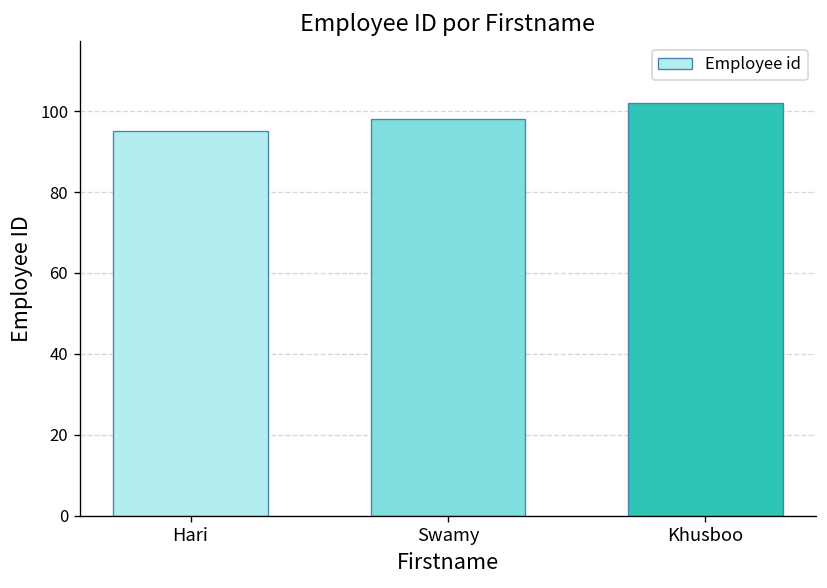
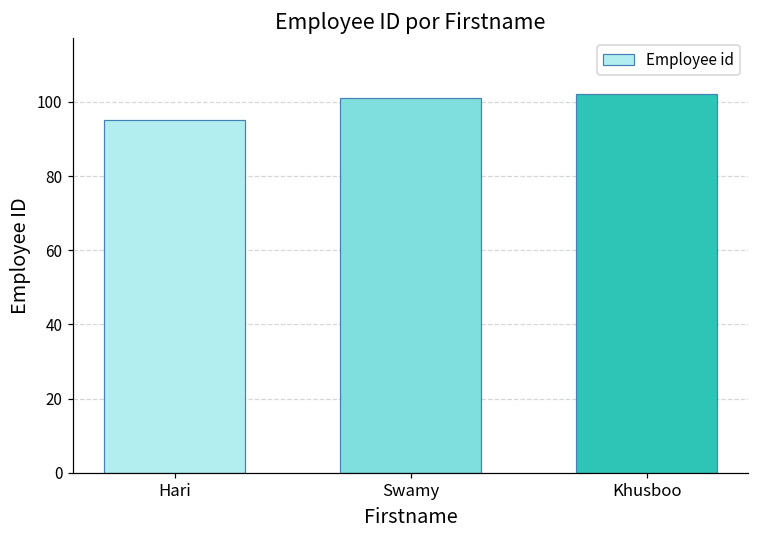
  {
    "Hari": 95,
-   "Swamy": 98,
+   "Swamy": 101,
    "Khusboo": 102
  }
